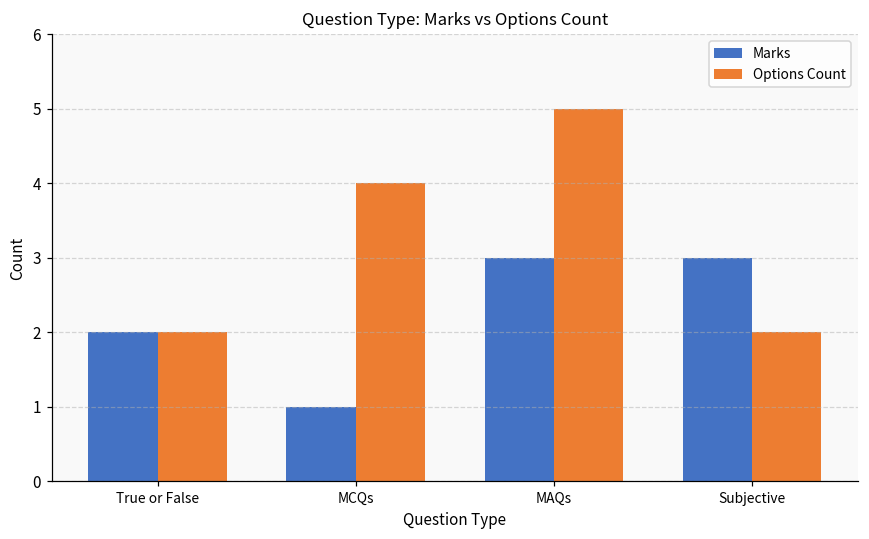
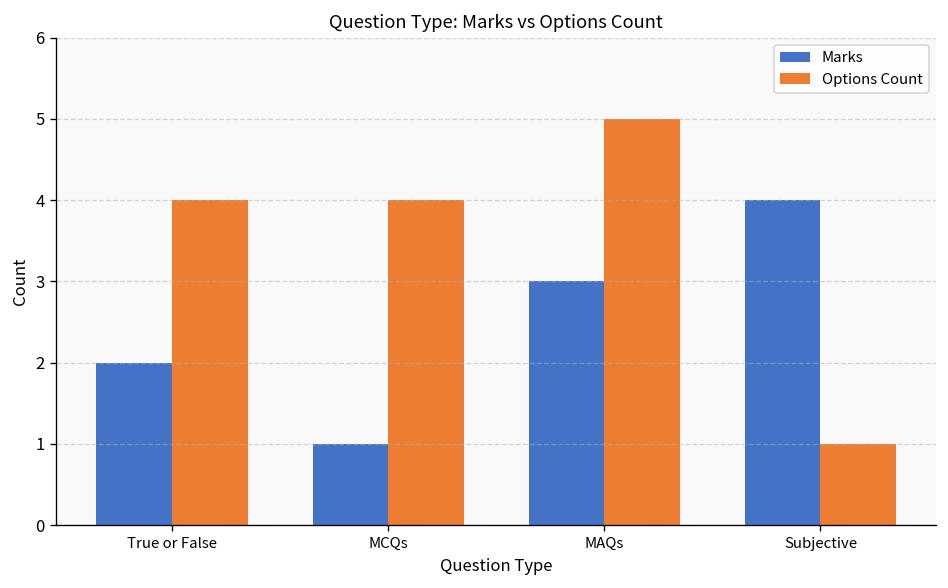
  {
    "Marks": {
      "True or False": 2,
      "MCQs": 1,
      "MAQs": 3,
-     "Subjective": 3
+     "Subjective": 4
    },
    "Options Count": {
-     "True or False": 2,
+     "True or False": 4,
      "MCQs": 4,
      "MAQs": 5,
-     "Subjective": 2
+     "Subjective": 1
    }
  }
